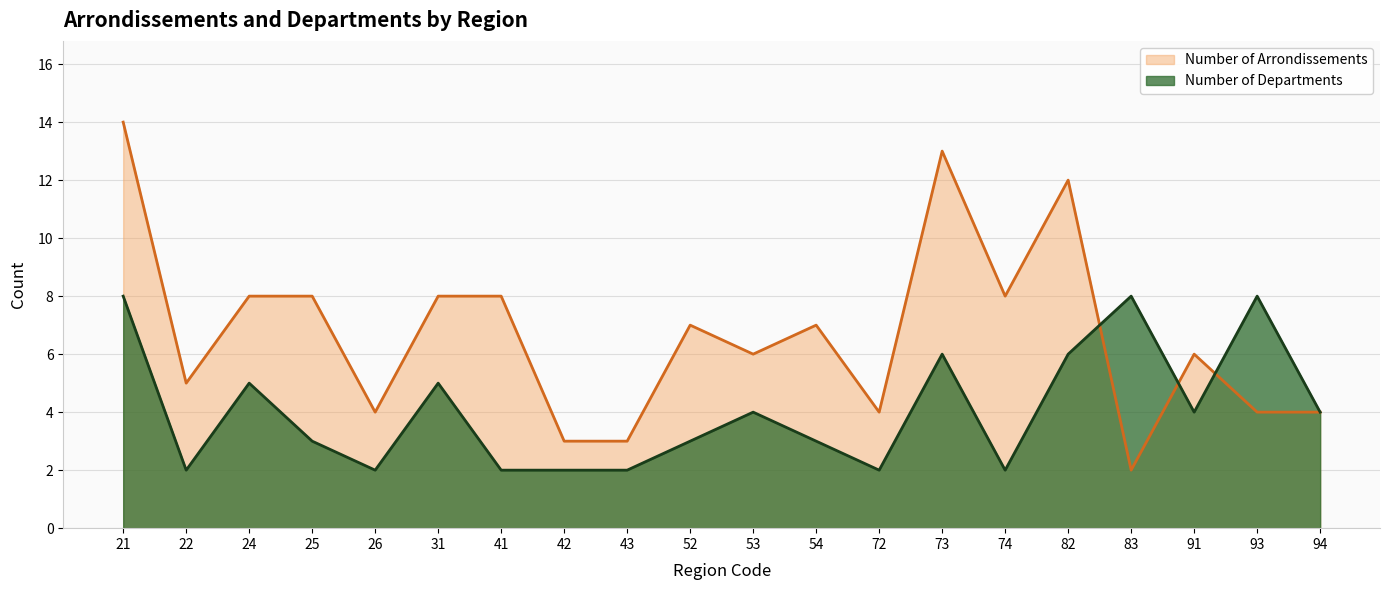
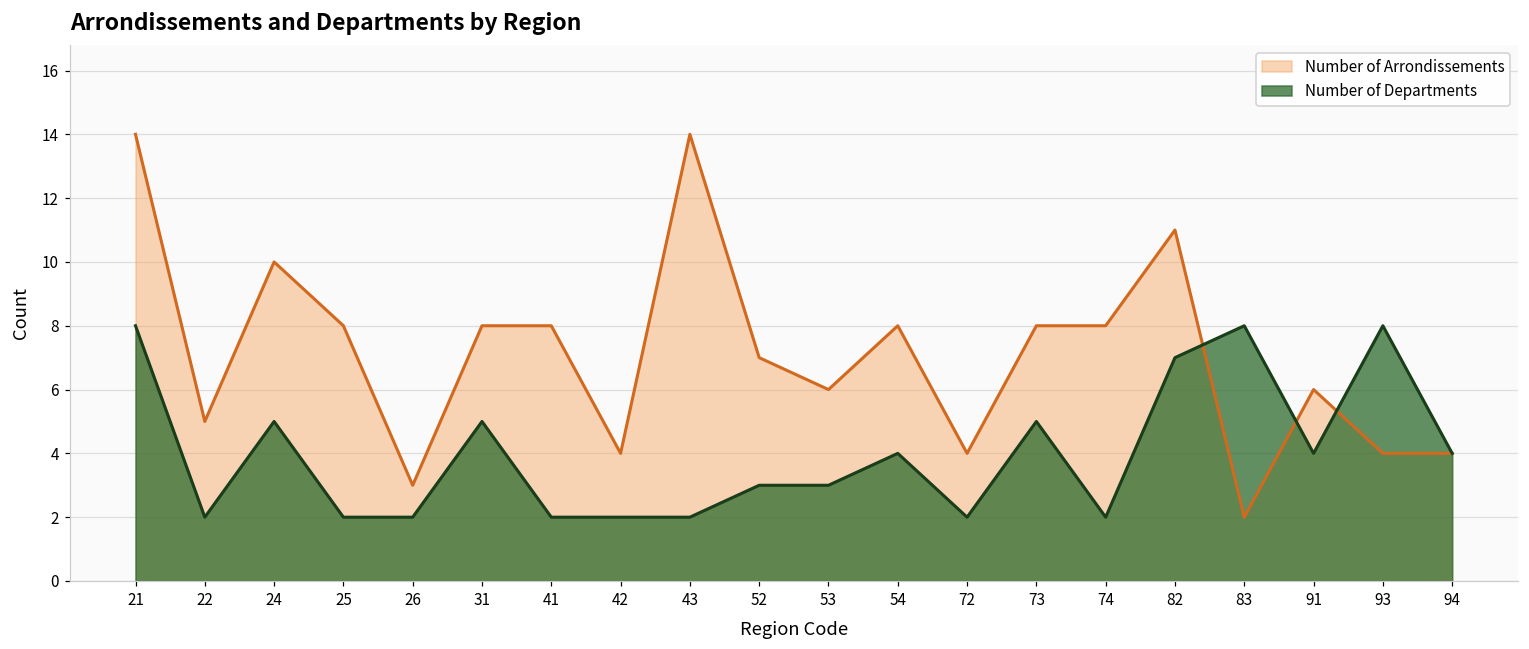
  {
    "Number of Arrondissements": {
      "21": 14,
      "22": 5,
-     "24": 8,
+     "24": 10,
      "25": 8,
-     "26": 4,
+     "26": 3,
      "31": 8,
      "41": 8,
-     "42": 3,
-     "43": 3,
+     "42": 4,
+     "43": 14,
      "52": 7,
      "53": 6,
-     "54": 7,
+     "54": 8,
      "72": 4,
-     "73": 13,
+     "73": 8,
      "74": 8,
-     "82": 12,
+     "82": 11,
      "83": 2,
      "91": 6,
      "93": 4
    },
    "Number of Departments": {
      "21": 8,
      "22": 2,
      "24": 5,
-     "25": 3,
+     "25": 2,
      "26": 2,
      "31": 5,
      "41": 2,
      "42": 2,
      "43": 2,
      "52": 3,
-     "53": 4,
-     "54": 3,
+     "53": 3,
+     "54": 4,
      "72": 2,
-     "73": 6,
+     "73": 5,
      "74": 2,
-     "82": 6,
+     "82": 7,
      "83": 8,
      "91": 4,
      "93": 8
    }
  }
